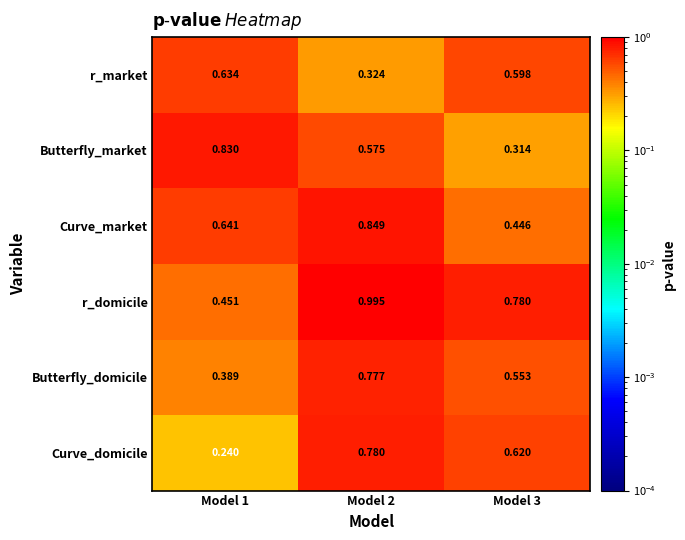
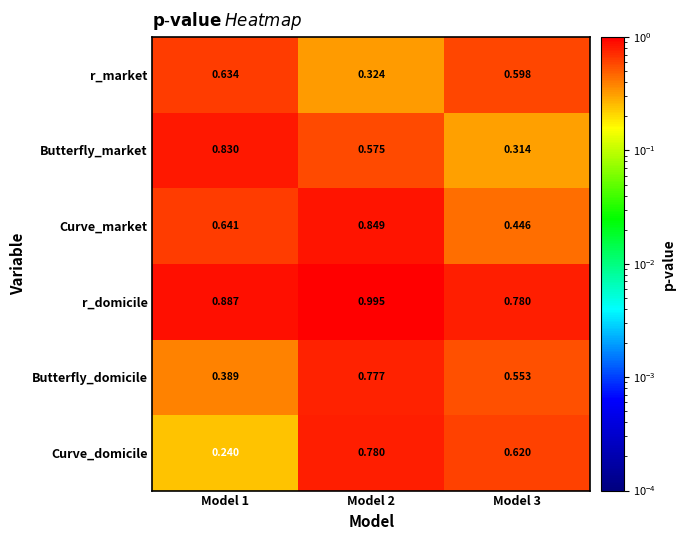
  {
    "r_market": {
      "Model 1": 0.634,
      "Model 2": 0.324,
      "Model 3": 0.598
    },
    "Butterfly_market": {
      "Model 1": 0.830,
      "Model 2": 0.575,
      "Model 3": 0.314
    },
    "Curve_market": {
      "Model 1": 0.641,
      "Model 2": 0.849,
      "Model 3": 0.446
    },
    "r_domicile": {
-     "Model 1": 0.451,
+     "Model 1": 0.887,
      "Model 2": 0.995,
      "Model 3": 0.780
    },
    "Butterfly_domicile": {
      "Model 1": 0.389,
      "Model 2": 0.777,
      "Model 3": 0.553
    },
    "Curve_domicile": {
      "Model 1": 0.240,
      "Model 2": 0.780,
      "Model 3": 0.620
    }
  }
